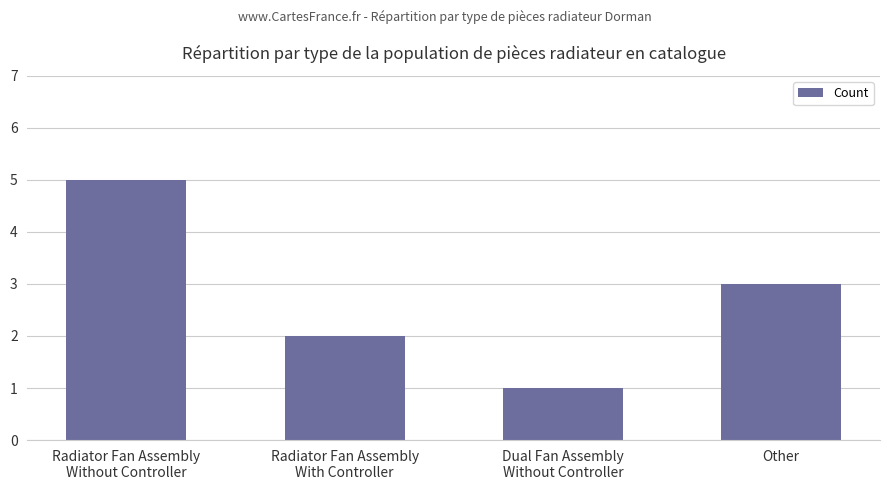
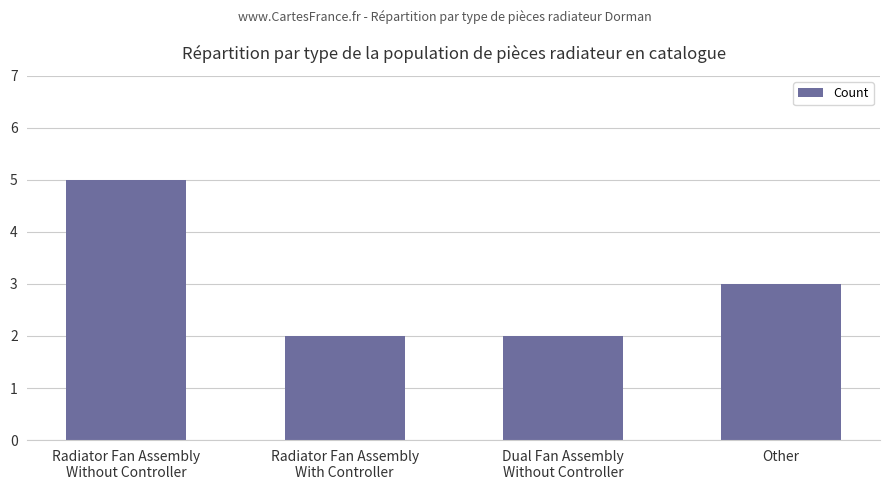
  {
    "Radiator Fan Assembly Without Controller": 5,
    "Radiator Fan Assembly With Controller": 2,
-   "Dual Fan Assembly Without Controller": 1,
+   "Dual Fan Assembly Without Controller": 2,
    "Other": 3
  }
